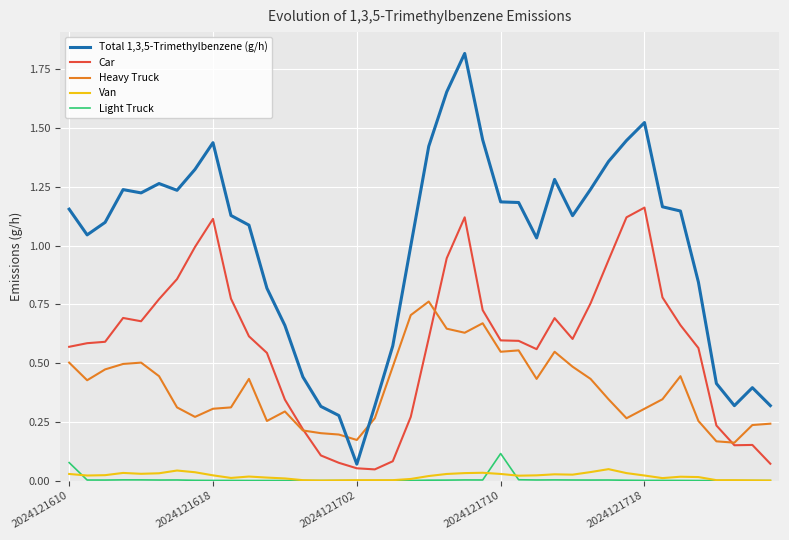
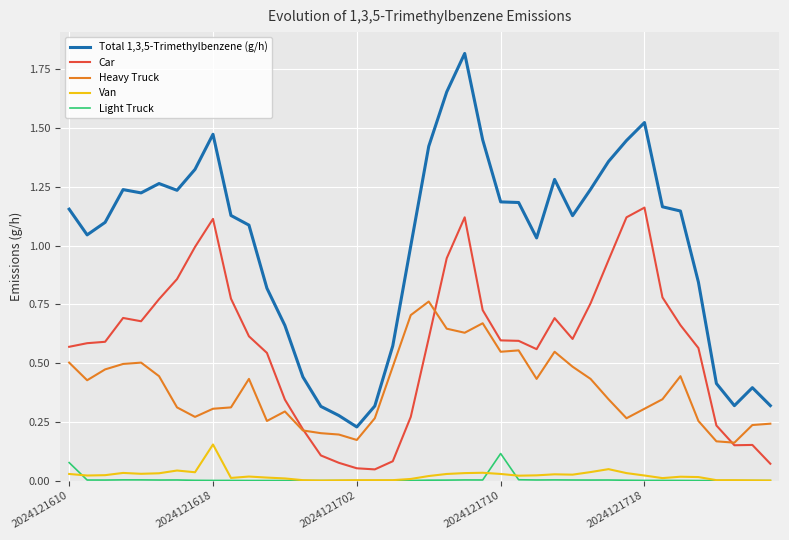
  {
    "Total 1,3,5-Trimethylbenzene (g/h)": {
      "2024121610": 1.16,
-     "2024121618": 1.44,
-     "2024121702": 0.07,
+     "2024121618": 1.47,
+     "2024121702": 0.23,
      "2024121710": 1.19,
      "2024121718": 1.52
    },
    "Van": {
      "2024121610": 0.03,
-     "2024121618": 0.02,
+     "2024121618": 0.15,
      "2024121710": 0.03,
      "2024121718": 0.02
    },
    "Light Truck": {
      "2024121610": 0.08,
      "2024121618": 0.00,
      "2024121710": 0.12,
      "2024121718": 0.00
    }
  }
